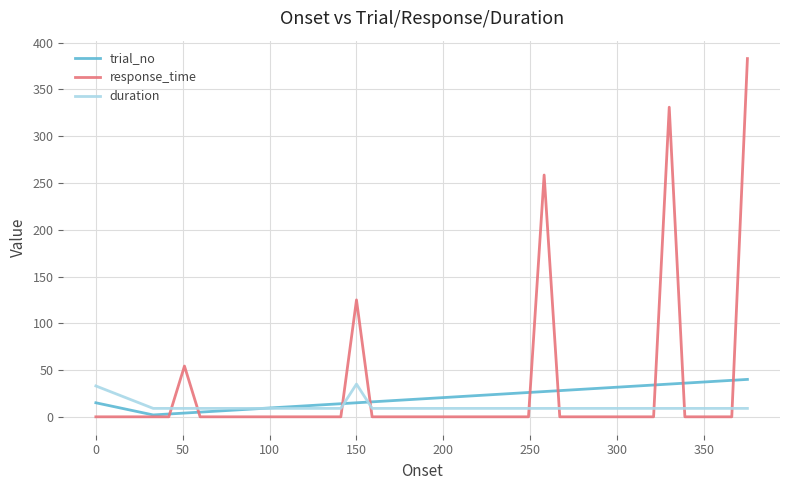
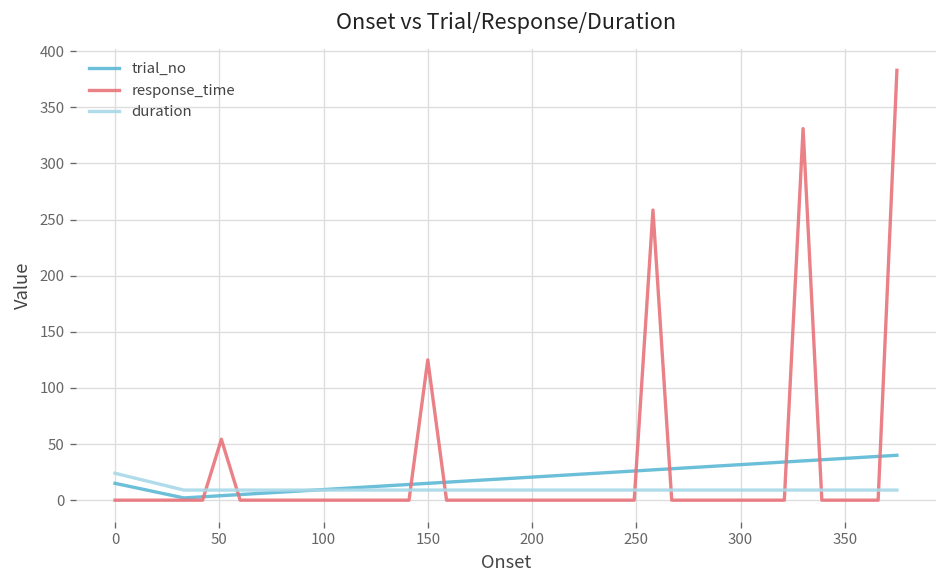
  {
    "trial_no": {
      "0": 20,
      "150": 20
    },
    "response_time": {
      "0": 0,
      "150": 130
    },
    "duration": {
-     "0": 30,
-     "150": 40
+     "0": 20,
+     "150": 10
    }
  }
